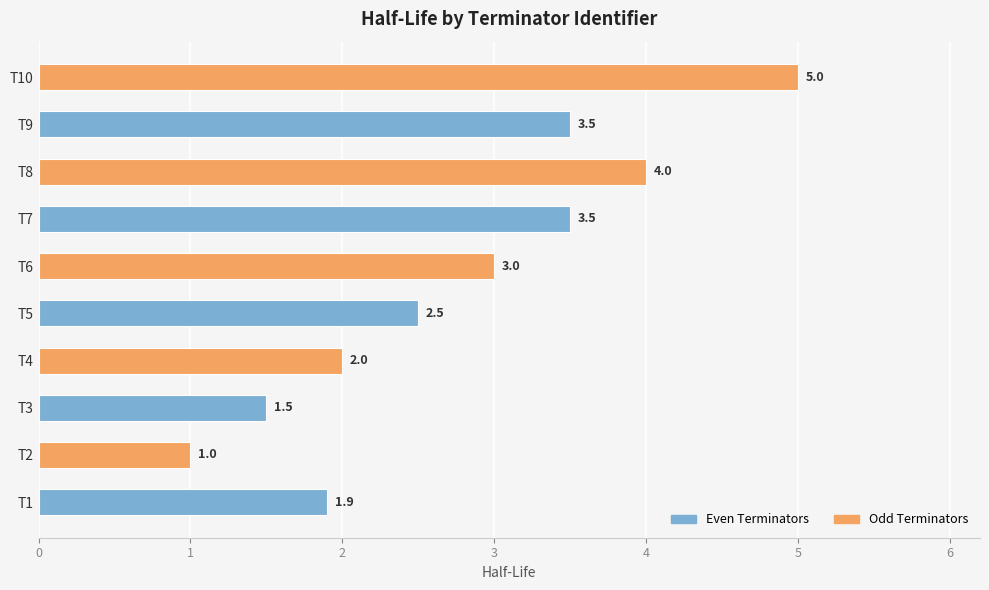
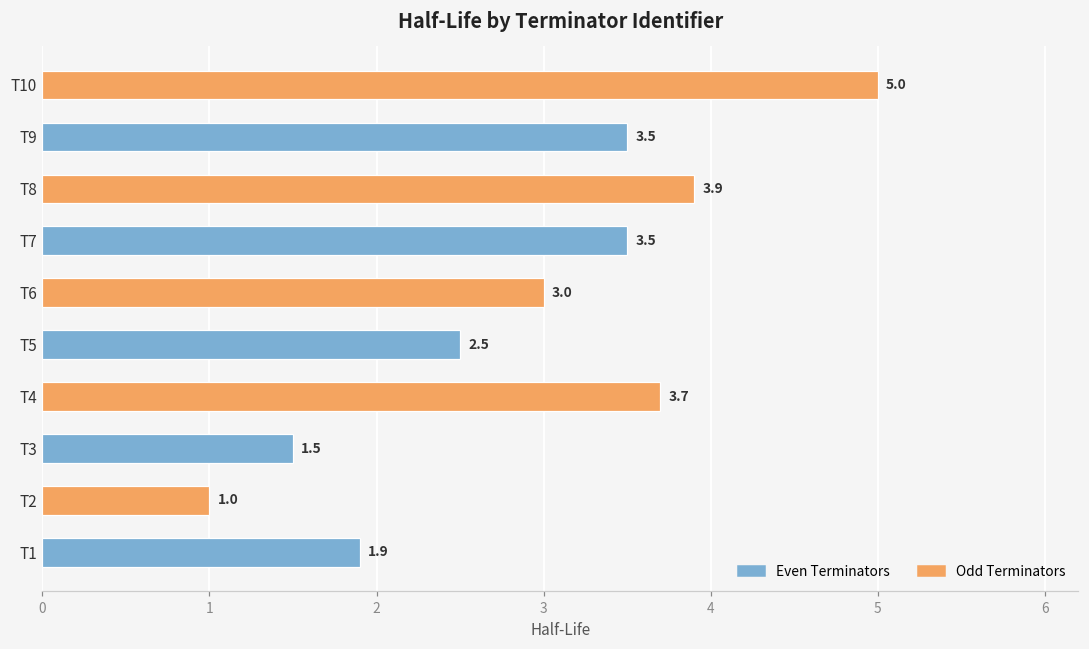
  {
    "T10": 5.0,
    "T9": 3.5,
-   "T8": 4.0,
+   "T8": 3.9,
    "T7": 3.5,
    "T6": 3.0,
    "T5": 2.5,
-   "T4": 2.0,
+   "T4": 3.7,
    "T3": 1.5,
    "T2": 1.0,
    "T1": 1.9
  }
